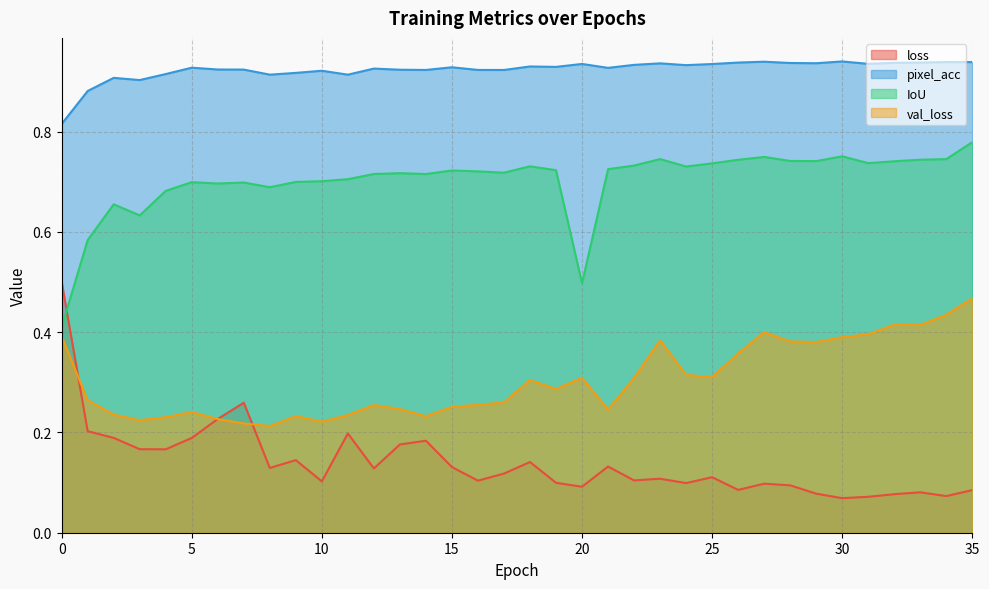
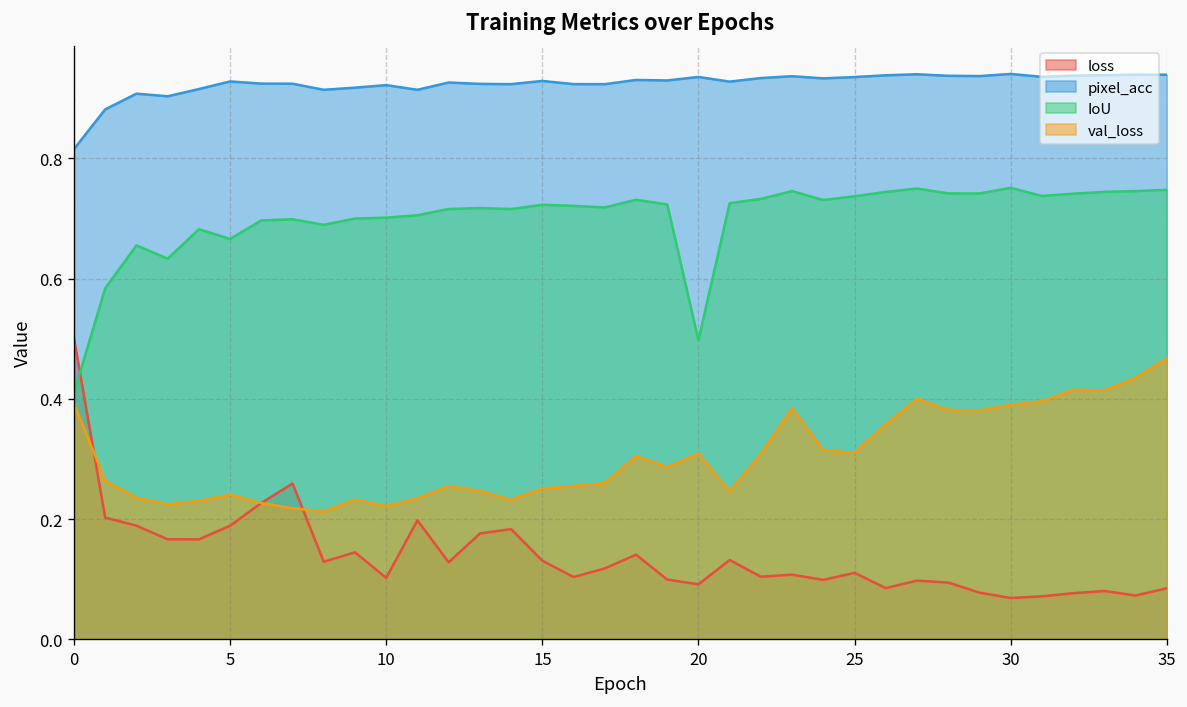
  {
    "loss": {
      "0": 0.50,
      "5": 0.19,
      "10": 0.10,
      "15": 0.13,
      "20": 0.09,
      "25": 0.11,
      "30": 0.07,
      "35": 0.09
    },
    "pixel_acc": {
      "0": 0.82,
      "5": 0.93,
      "10": 0.92,
      "15": 0.93,
      "20": 0.94,
      "25": 0.93,
      "30": 0.94,
      "35": 0.94
    },
    "IoU": {
      "0": 0.41,
-     "5": 0.70,
+     "5": 0.67,
      "10": 0.70,
      "15": 0.72,
      "20": 0.50,
      "25": 0.74,
      "30": 0.75,
-     "35": 0.78
+     "35": 0.75
    },
    "val_loss": {
      "0": 0.39,
      "5": 0.24,
      "10": 0.22,
      "15": 0.25,
      "20": 0.31,
      "25": 0.31,
      "30": 0.39,
      "35": 0.47
    }
  }
